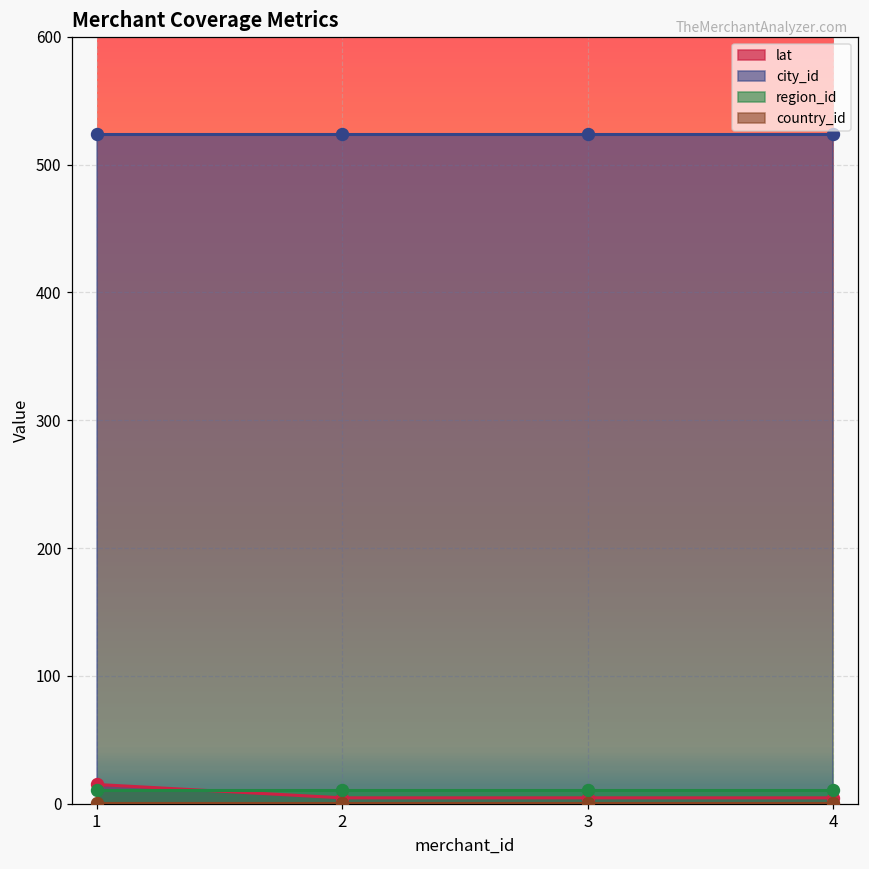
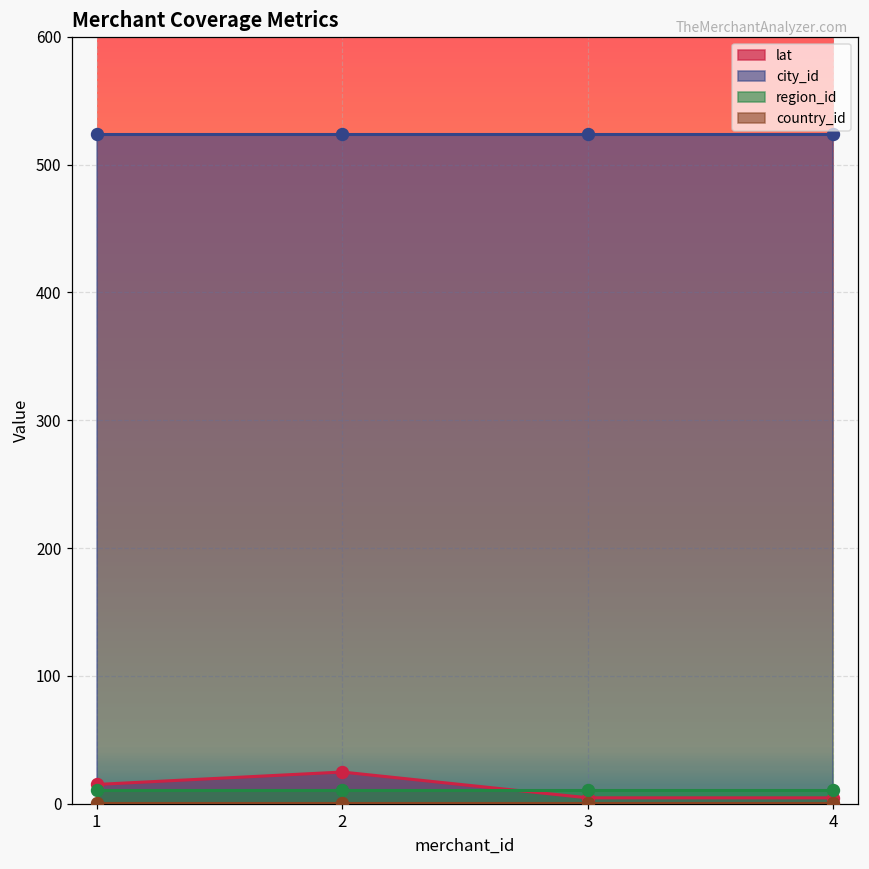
  {
    "lat": {
      "1": 15,
-     "2": 5,
+     "2": 25,
      "3": 5,
      "4": 5
    },
    "city_id": {
      "1": 524,
      "2": 524,
      "3": 524,
      "4": 524
    },
    "country_id": {
      "1": 1,
      "2": 1,
      "3": 1,
      "4": 1
    },
    "region_id": {
      "1": 11,
      "2": 11,
      "3": 11,
      "4": 11
    }
  }
